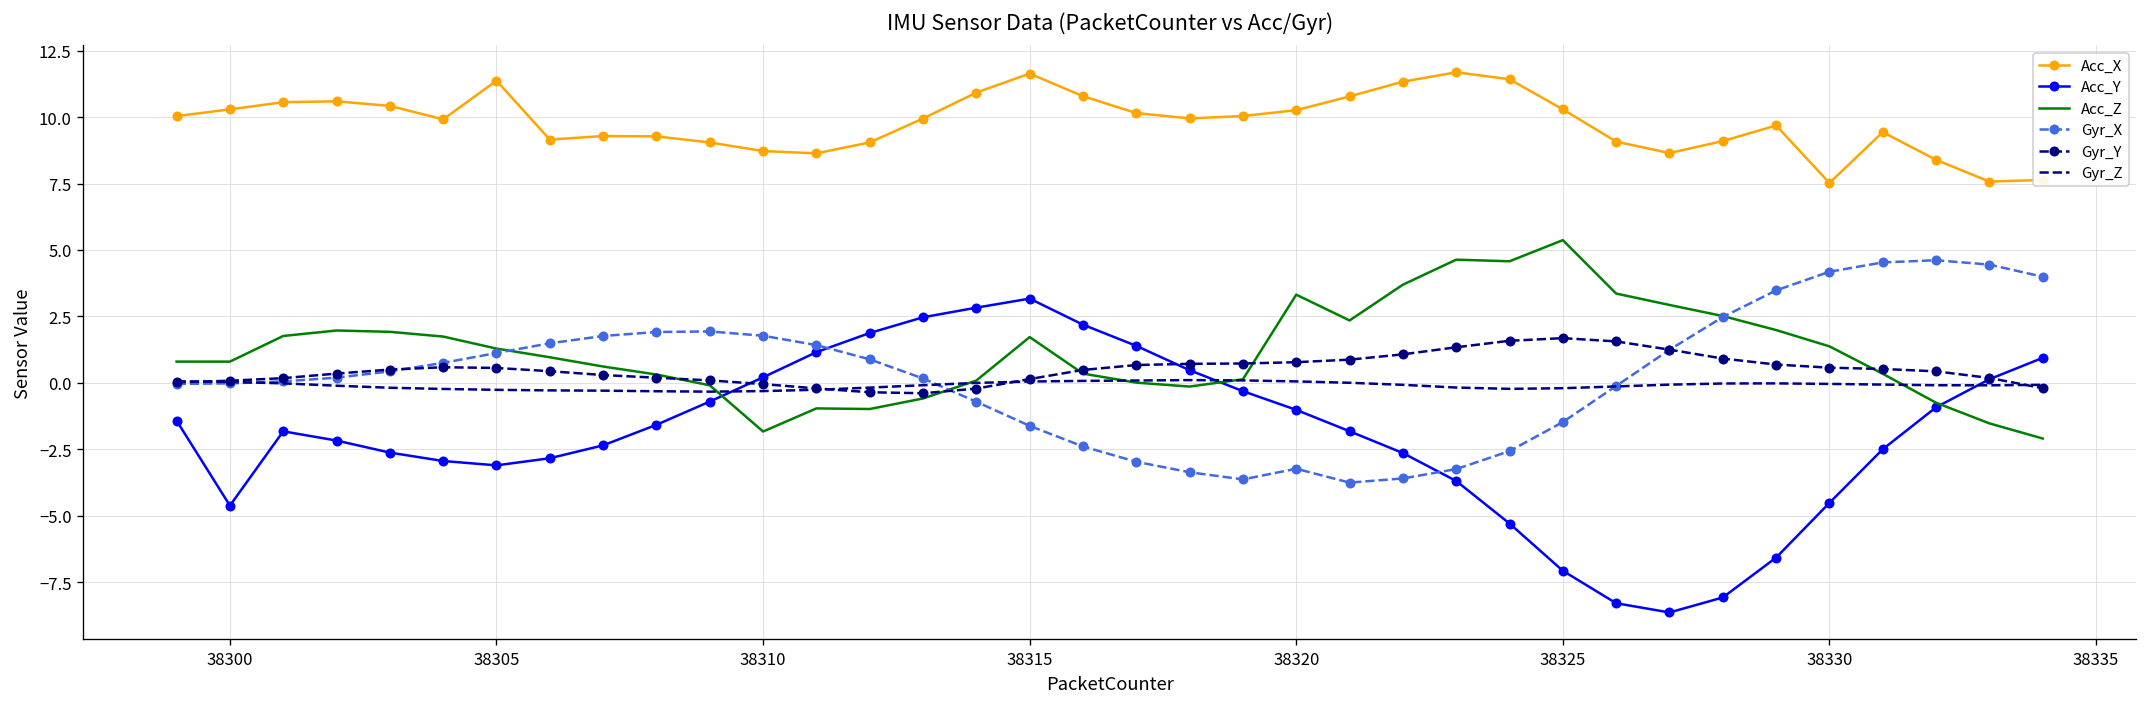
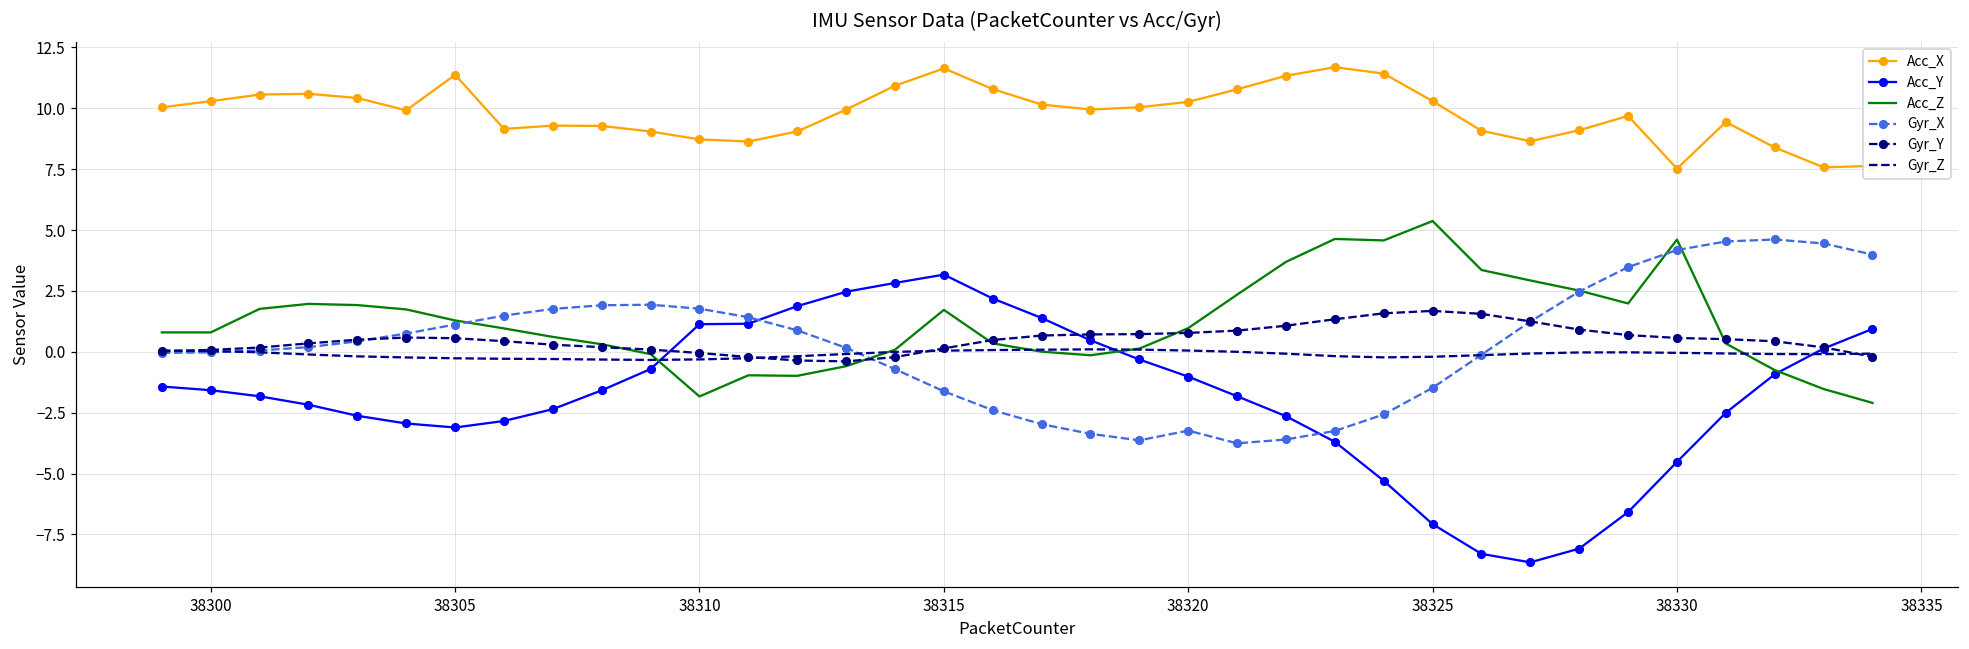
  {
    "Acc_X": {
      "38300": 10.3,
      "38305": 11.4,
      "38310": 8.7,
      "38315": 11.6,
      "38320": 10.3,
      "38325": 10.3,
      "38330": 7.5
    },
    "Acc_Y": {
-     "38300": -4.6,
+     "38300": -1.6,
      "38305": -3.1,
-     "38310": 0.2,
+     "38310": 1.1,
      "38315": 3.2,
      "38320": -1.0,
      "38325": -7.1,
      "38330": -4.5
    },
    "Acc_Z": {
      "38300": 0.8,
      "38305": 1.3,
      "38310": -1.8,
      "38315": 1.7,
-     "38320": 3.3,
+     "38320": 1.0,
      "38325": 5.4,
-     "38330": 1.4
+     "38330": 4.6
    },
    "Gyr_X": {
      "38305": 1.1,
      "38310": 1.8,
      "38315": -1.6,
      "38320": -3.2,
      "38325": -1.5,
      "38330": 4.2
    }
  }
